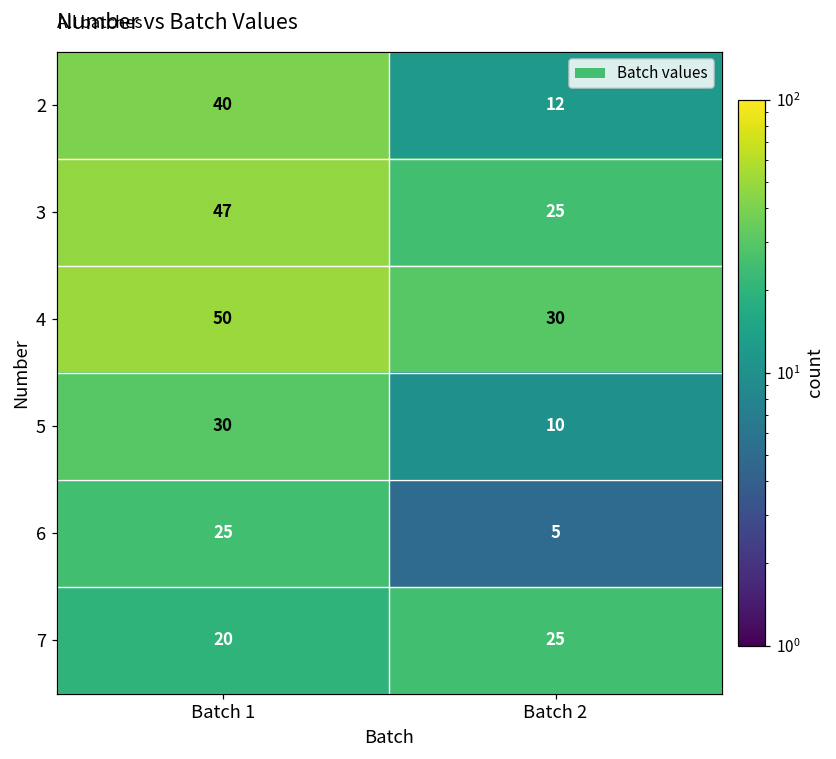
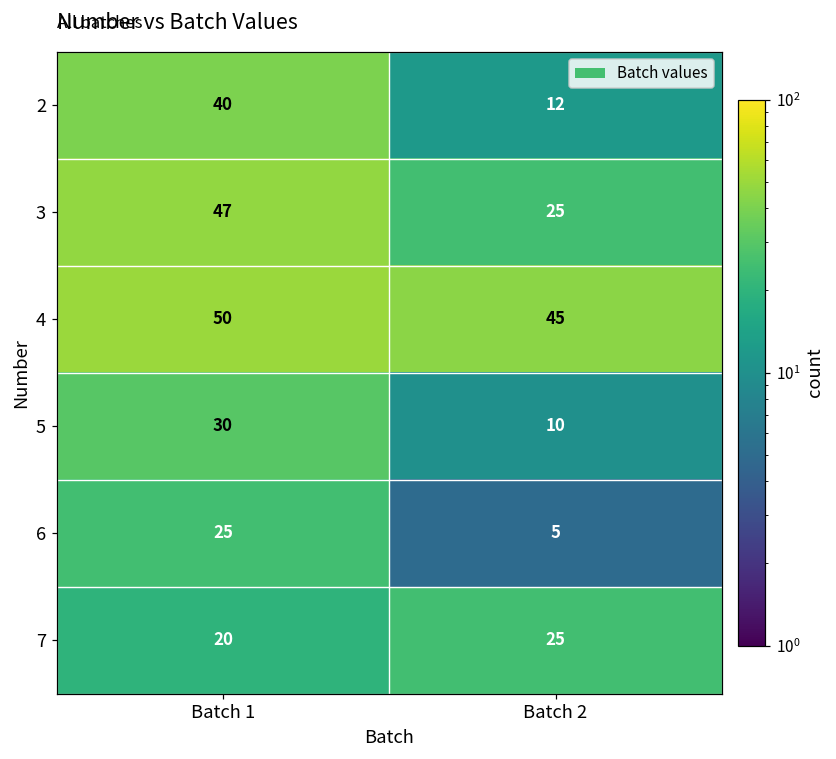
  {
    "2": {
      "Batch 1": 40,
      "Batch 2": 12
    },
    "3": {
      "Batch 1": 47,
      "Batch 2": 25
    },
    "4": {
      "Batch 1": 50,
-     "Batch 2": 30
+     "Batch 2": 45
    },
    "5": {
      "Batch 1": 30,
      "Batch 2": 10
    },
    "6": {
      "Batch 1": 25,
      "Batch 2": 5
    },
    "7": {
      "Batch 1": 20,
      "Batch 2": 25
    }
  }
